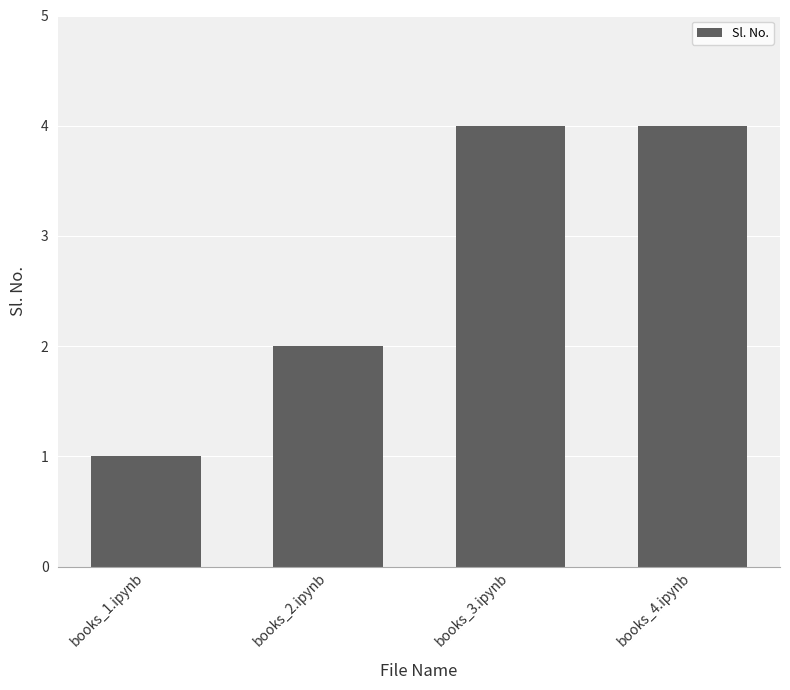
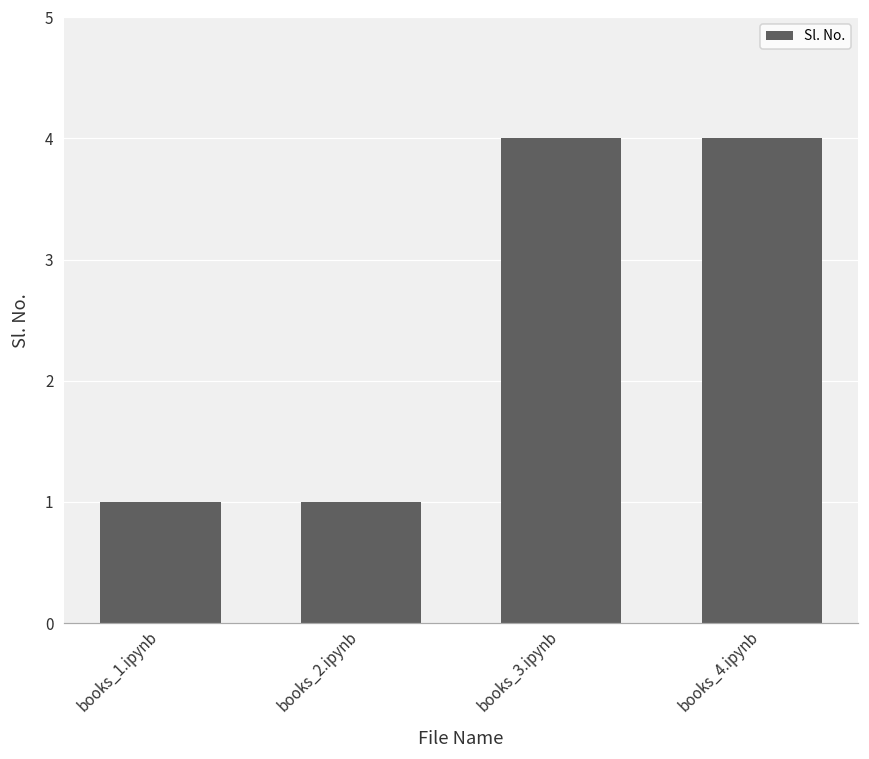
  {
    "books_1.ipynb": 1,
-   "books_2.ipynb": 2,
+   "books_2.ipynb": 1,
    "books_3.ipynb": 4,
    "books_4.ipynb": 4
  }
